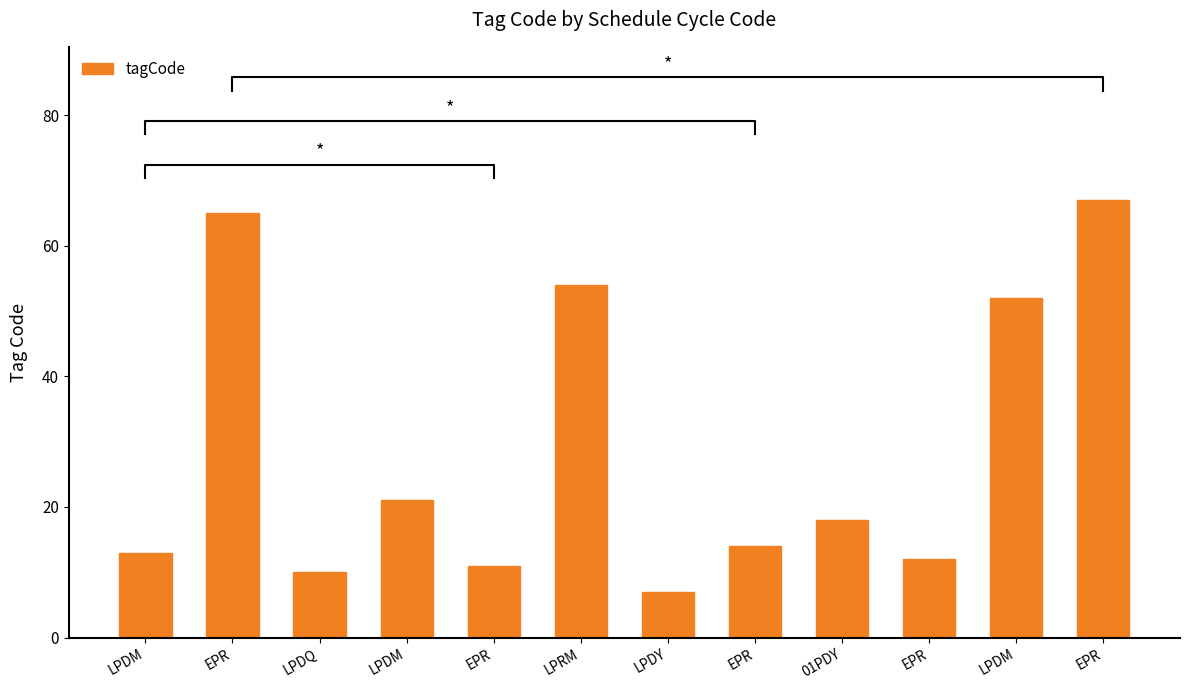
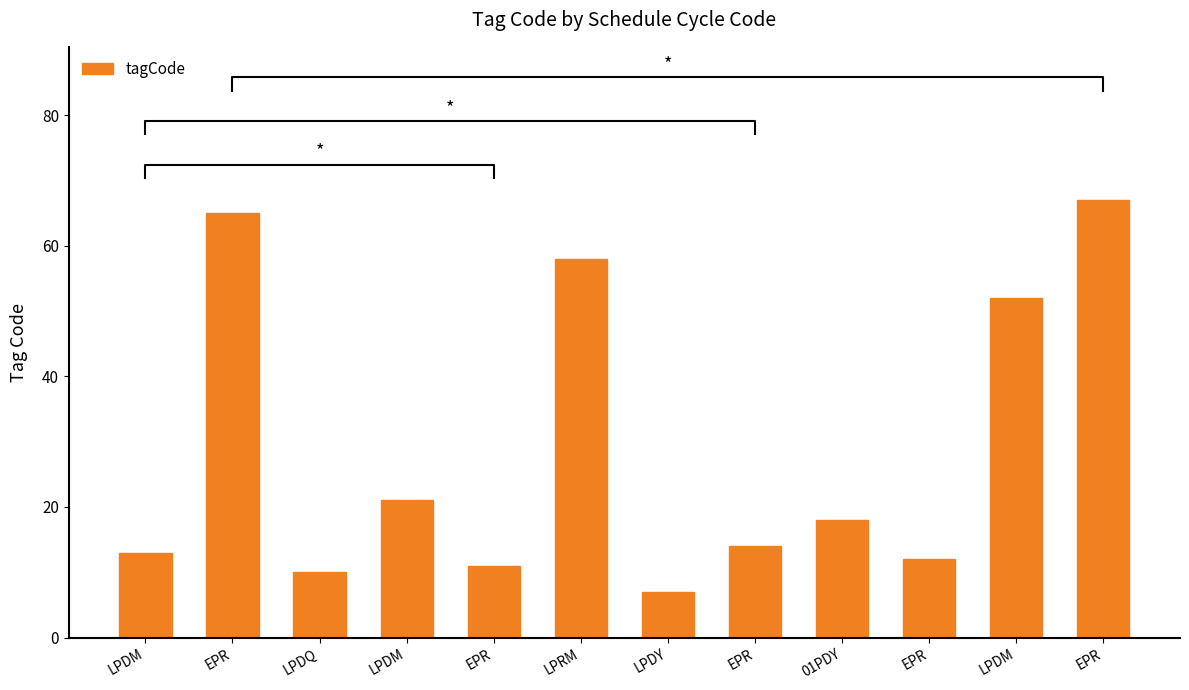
  {
    "tagCode": {
      "LPDQ": 10,
-     "LPRM": 54,
+     "LPRM": 58,
      "LPDY": 7,
      "01PDY": 18
    }
  }
